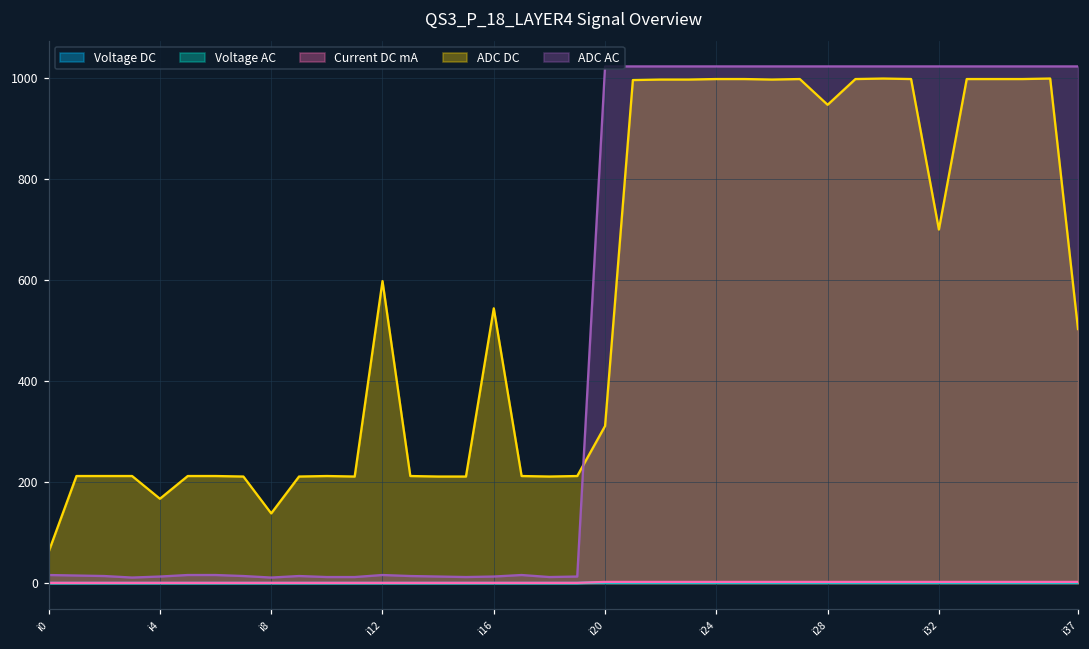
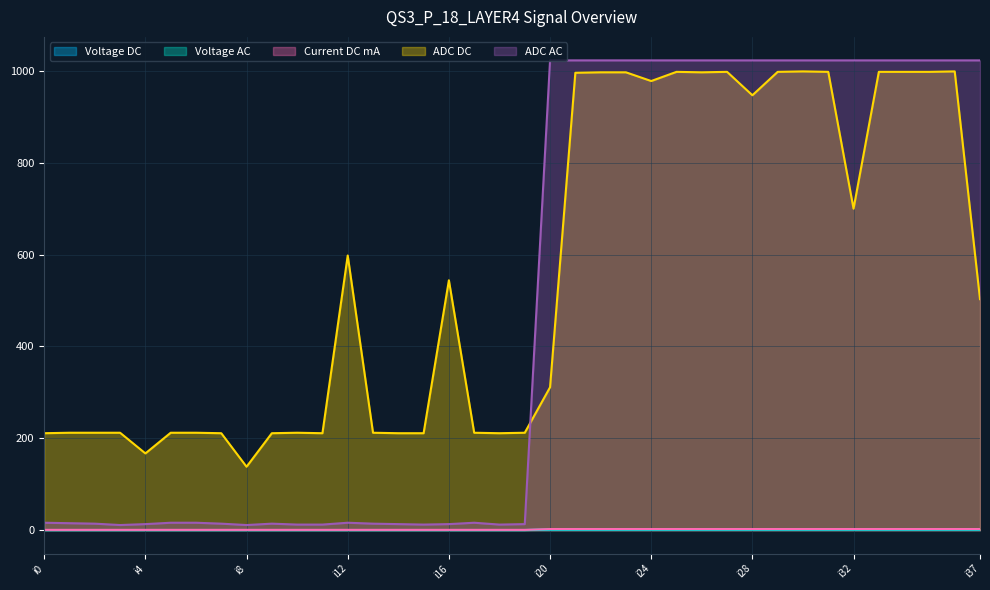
  {
    "ADC DC": {
-     "i0": 60,
+     "i0": 210,
      "i4": 170,
      "i8": 140,
      "i12": 600,
      "i16": 540,
      "i20": 310,
-     "i24": 1000,
+     "i24": 980,
      "i28": 950,
      "i32": 700,
      "i37": 500
    }
  }
